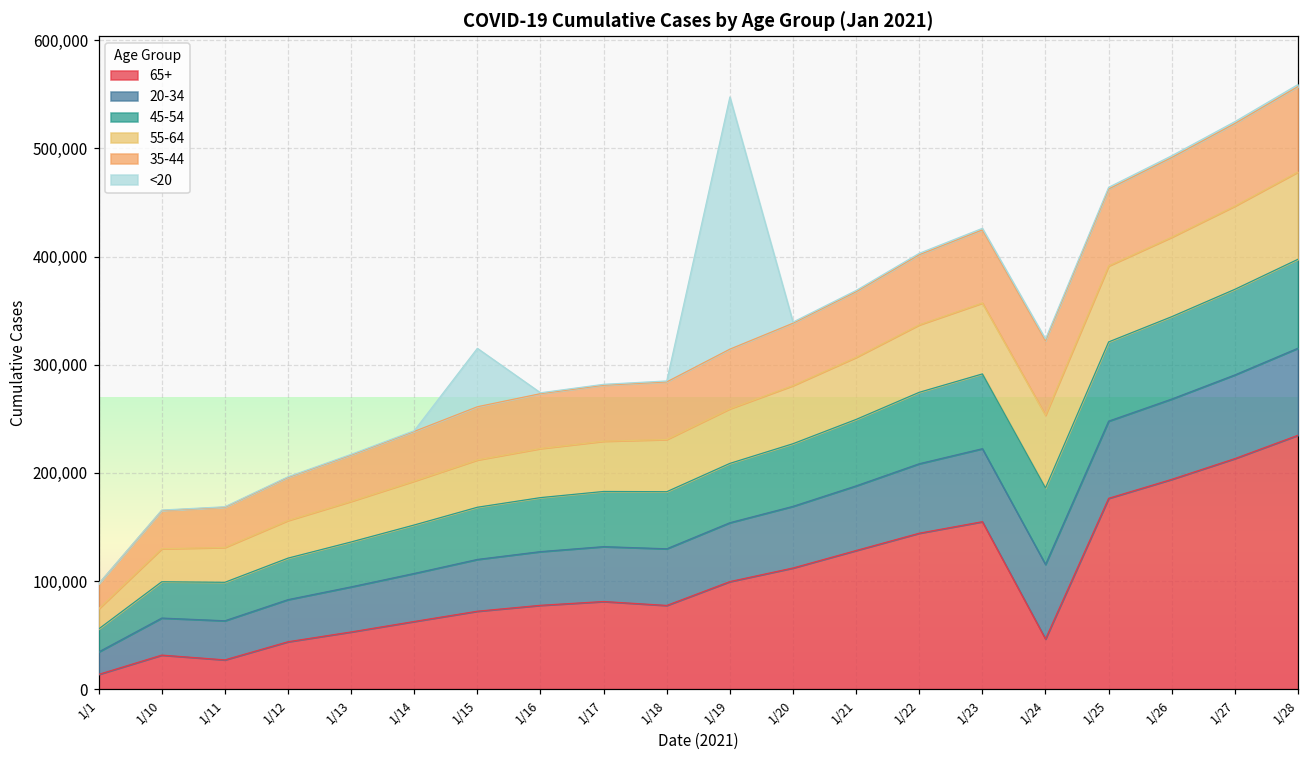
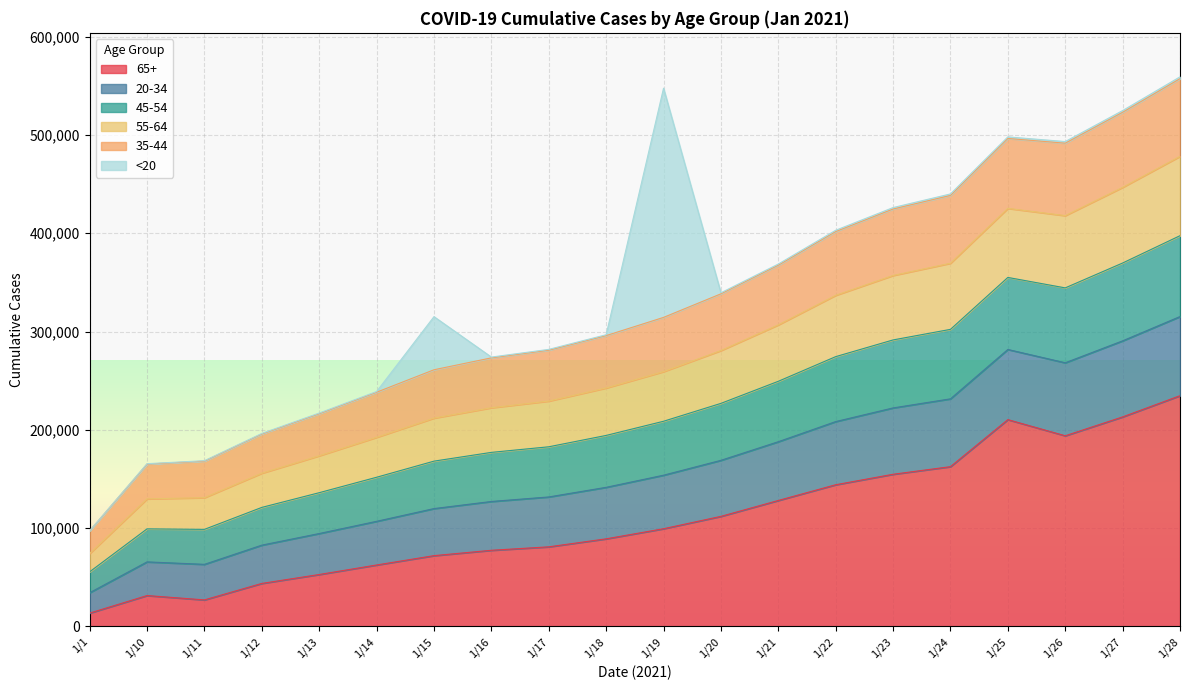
  {
    "65+": {
      "1/1": "10,000",
      "1/10": "30,000",
      "1/11": "30,000",
      "1/12": "40,000",
      "1/13": "50,000",
      "1/14": "60,000",
      "1/15": "70,000",
      "1/16": "80,000",
      "1/17": "80,000",
-     "1/18": "80,000",
+     "1/18": "90,000",
      "1/19": "100,000",
      "1/20": "110,000",
      "1/21": "130,000",
      "1/22": "140,000",
      "1/23": "150,000",
-     "1/24": "50,000",
-     "1/25": "180,000",
+     "1/24": "160,000",
+     "1/25": "210,000",
      "1/26": "190,000",
      "1/27": "210,000",
      "1/28": "230,000"
    },
    "<20": {
      "1/15": "50,000",
      "1/19": "230,000"
    }
  }
